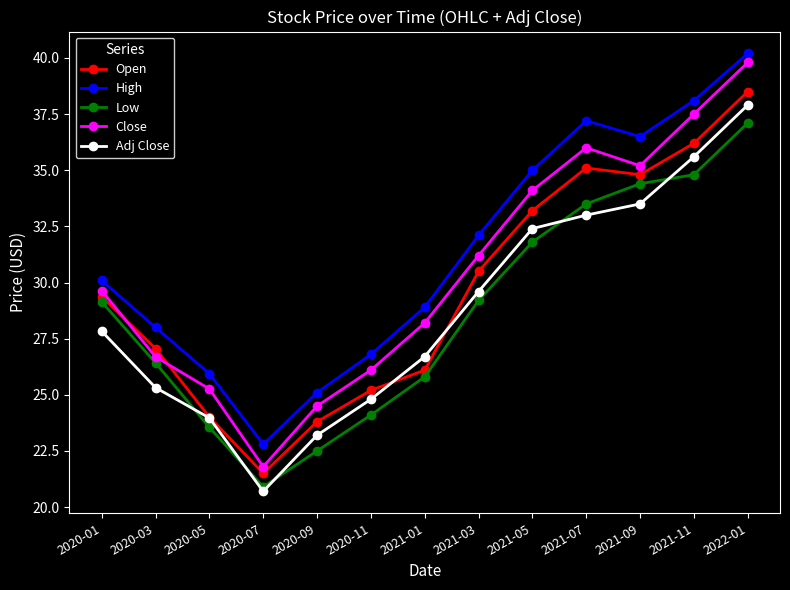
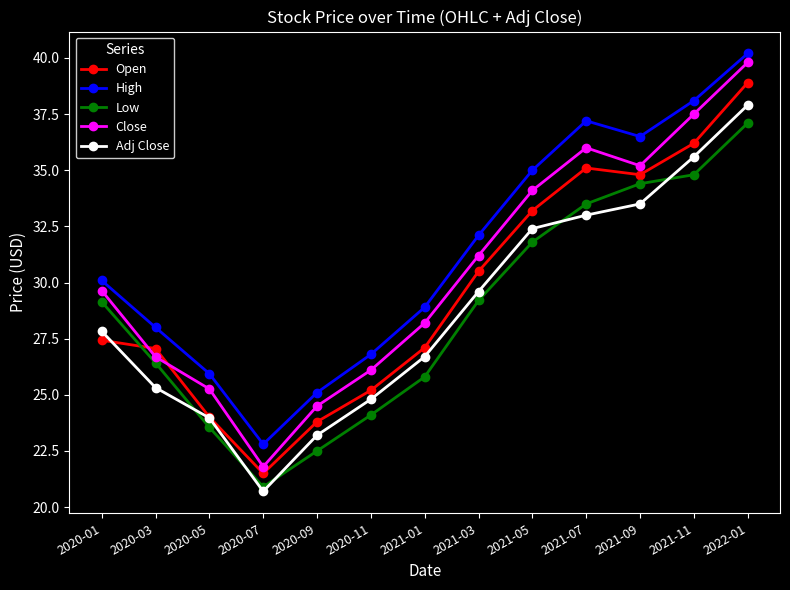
  {
    "Open": {
-     "2020-01": 29.4,
+     "2020-01": 27.4,
      "2020-03": 27.1,
      "2020-07": 21.5,
      "2020-09": 23.8,
      "2020-11": 25.2,
-     "2021-01": 26.1,
+     "2021-01": 27.1,
      "2021-03": 30.5,
      "2021-05": 33.2,
      "2021-07": 35.1,
      "2021-09": 34.8,
      "2021-11": 36.2,
-     "2022-01": 38.5
+     "2022-01": 38.9
    },
    "High": {
      "2020-01": 30.1,
      "2020-03": 28.0,
      "2020-05": 25.9,
      "2020-07": 22.8,
      "2020-09": 25.1,
      "2020-11": 26.8,
      "2021-01": 28.9,
      "2021-03": 32.1,
      "2021-05": 35.0,
      "2021-07": 37.2,
      "2021-09": 36.5,
      "2021-11": 38.1,
      "2022-01": 40.2
    },
    "Low": {
      "2020-01": 29.1,
      "2020-03": 26.4,
      "2020-05": 23.6,
      "2020-07": 20.9,
      "2020-09": 22.5,
      "2020-11": 24.1,
      "2021-01": 25.8,
      "2021-03": 29.2,
      "2021-05": 31.8,
      "2021-07": 33.5,
      "2021-09": 34.4,
      "2021-11": 34.8,
      "2022-01": 37.1
    },
    "Close": {
      "2020-01": 29.6,
      "2020-03": 26.7,
      "2020-05": 25.3,
      "2020-07": 21.8,
      "2020-09": 24.5,
      "2020-11": 26.1,
      "2021-01": 28.2,
      "2021-03": 31.2,
      "2021-05": 34.1,
      "2021-07": 36.0,
      "2021-09": 35.2,
      "2021-11": 37.5,
      "2022-01": 39.8
    },
    "Adj Close": {
      "2020-01": 27.8,
      "2020-03": 25.3,
      "2020-07": 20.7,
      "2020-09": 23.2,
      "2020-11": 24.8,
      "2021-01": 26.7,
      "2021-03": 29.6,
      "2021-05": 32.4,
      "2021-07": 33.0,
      "2021-09": 33.5,
      "2021-11": 35.6,
      "2022-01": 37.9
    }
  }
